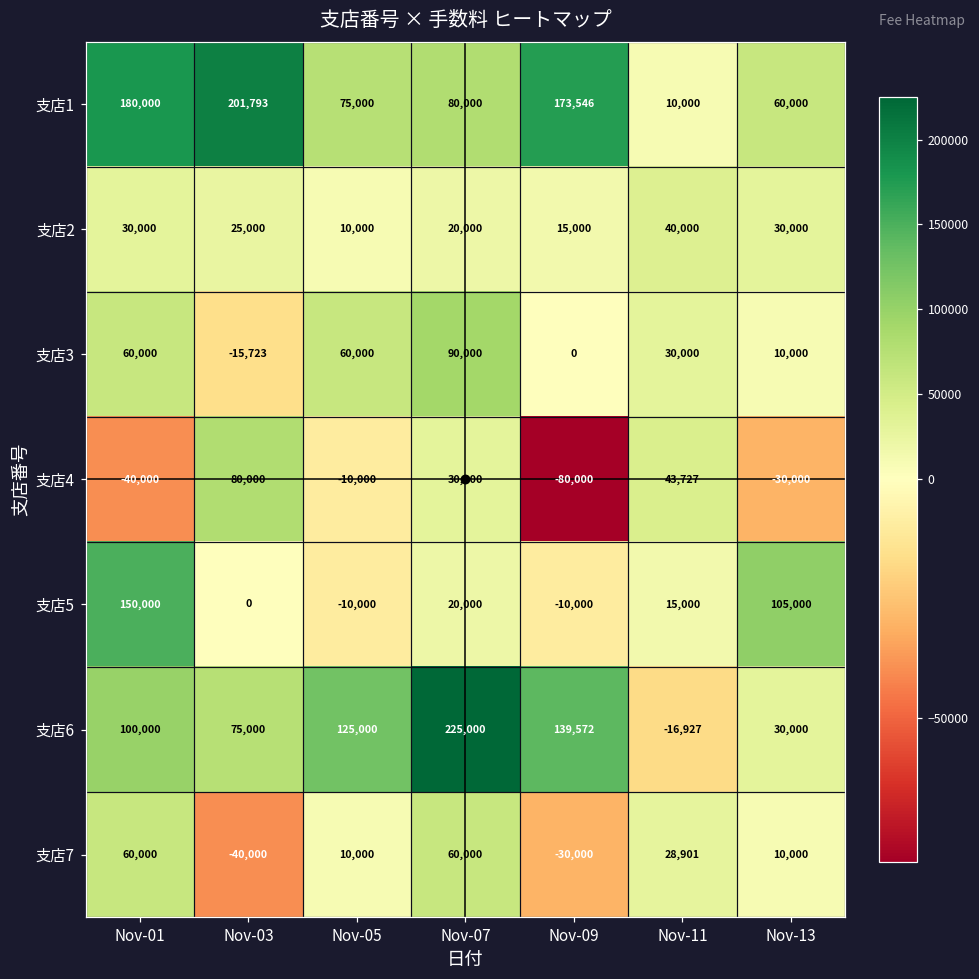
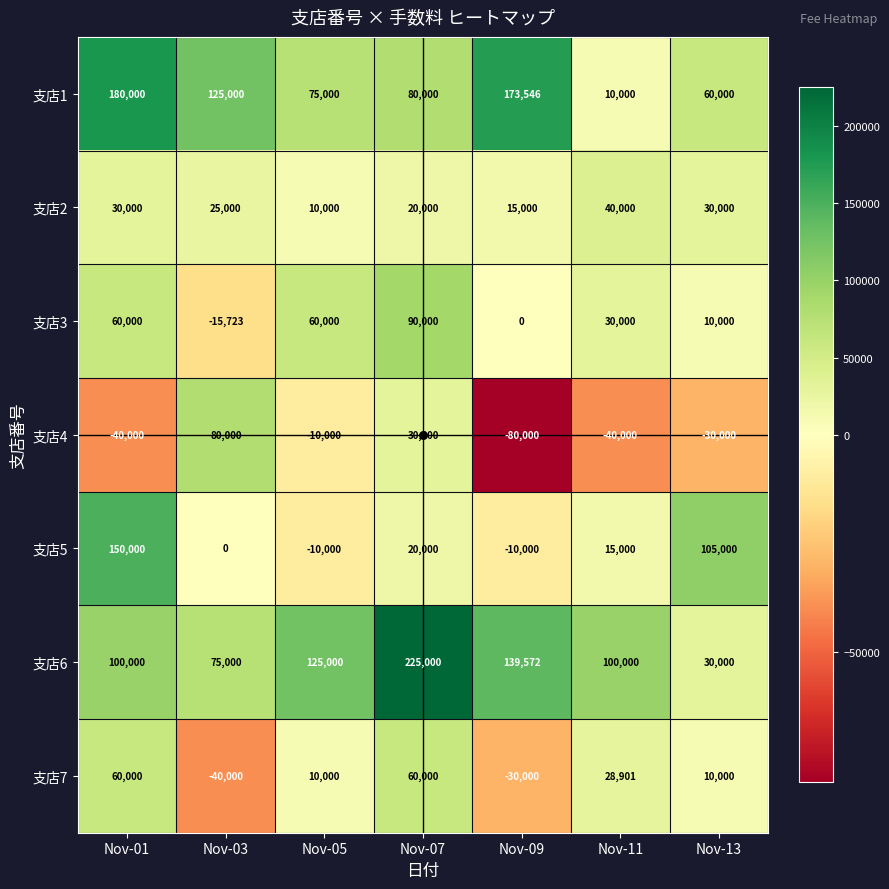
  {
    "支店1": {
      "Nov-01": "180,000",
-     "Nov-03": "201,793",
+     "Nov-03": "125,000",
      "Nov-05": "75,000",
      "Nov-07": "80,000",
      "Nov-09": "173,546",
      "Nov-11": "10,000",
      "Nov-13": "60,000"
    },
    "支店2": {
      "Nov-01": "30,000",
      "Nov-03": "25,000",
      "Nov-05": "10,000",
      "Nov-07": "20,000",
      "Nov-09": "15,000",
      "Nov-11": "40,000",
      "Nov-13": "30,000"
    },
    "支店3": {
      "Nov-01": "60,000",
      "Nov-03": "-15,723",
      "Nov-05": "60,000",
      "Nov-07": "90,000",
      "Nov-09": "0",
      "Nov-11": "30,000",
      "Nov-13": "10,000"
    },
    "支店4": {
      "Nov-01": "-40,000",
      "Nov-03": "80,000",
      "Nov-05": "-10,000",
      "Nov-09": "-80,000",
-     "Nov-11": "43,727",
+     "Nov-11": "-40,000",
      "Nov-13": "-30,000"
    },
    "支店5": {
      "Nov-01": "150,000",
      "Nov-03": "0",
      "Nov-05": "-10,000",
      "Nov-07": "20,000",
      "Nov-09": "-10,000",
      "Nov-11": "15,000",
      "Nov-13": "105,000"
    },
    "支店6": {
      "Nov-01": "100,000",
      "Nov-03": "75,000",
      "Nov-05": "125,000",
      "Nov-07": "225,000",
      "Nov-09": "139,572",
-     "Nov-11": "-16,927",
+     "Nov-11": "100,000",
      "Nov-13": "30,000"
    },
    "支店7": {
      "Nov-01": "60,000",
      "Nov-03": "-40,000",
      "Nov-05": "10,000",
      "Nov-07": "60,000",
      "Nov-09": "-30,000",
      "Nov-11": "28,901",
      "Nov-13": "10,000"
    }
  }
